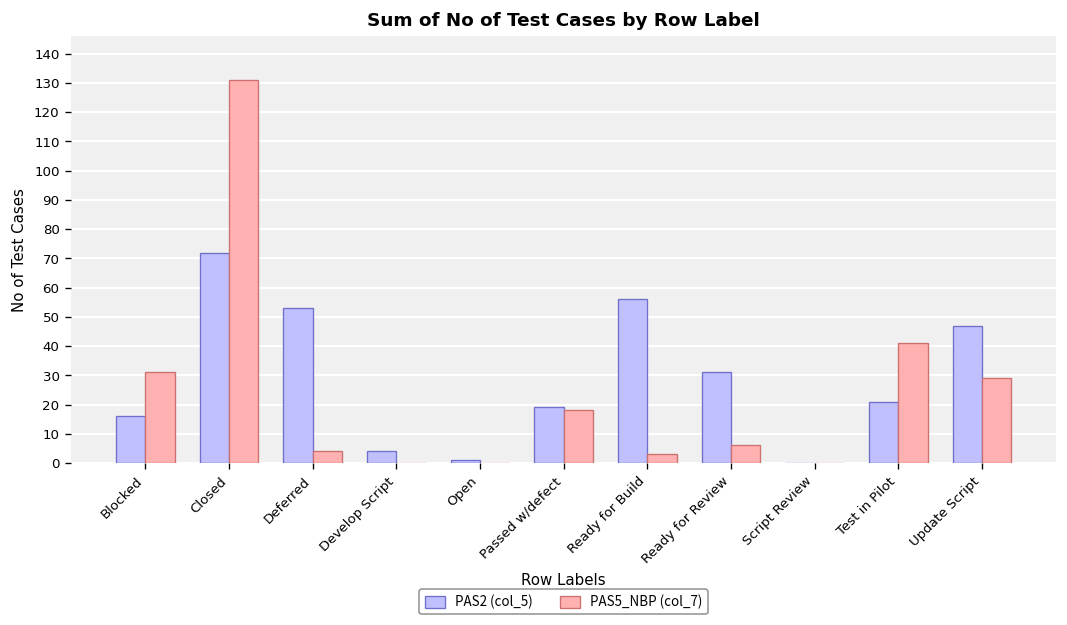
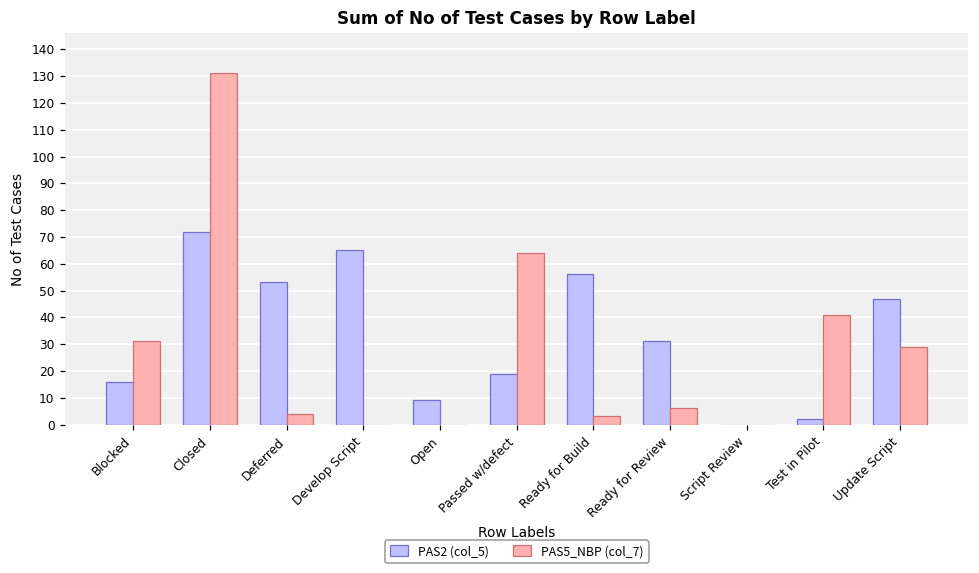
  {
    "PAS2 (col_5)": {
      "Blocked": 16,
      "Closed": 72,
      "Deferred": 53,
-     "Develop Script": 4,
-     "Open": 1,
+     "Develop Script": 65,
+     "Open": 9,
      "Passed w/defect": 19,
      "Ready for Build": 56,
      "Ready for Review": 31,
      "Script Review": 0,
-     "Test in Pilot": 21,
+     "Test in Pilot": 2,
      "Update Script": 47
    },
    "PAS5_NBP (col_7)": {
      "Blocked": 31,
      "Closed": 131,
      "Deferred": 4,
      "Develop Script": 0,
      "Open": 0,
-     "Passed w/defect": 18,
+     "Passed w/defect": 64,
      "Ready for Build": 3,
      "Ready for Review": 6,
      "Script Review": 0,
      "Test in Pilot": 41,
      "Update Script": 29
    }
  }
